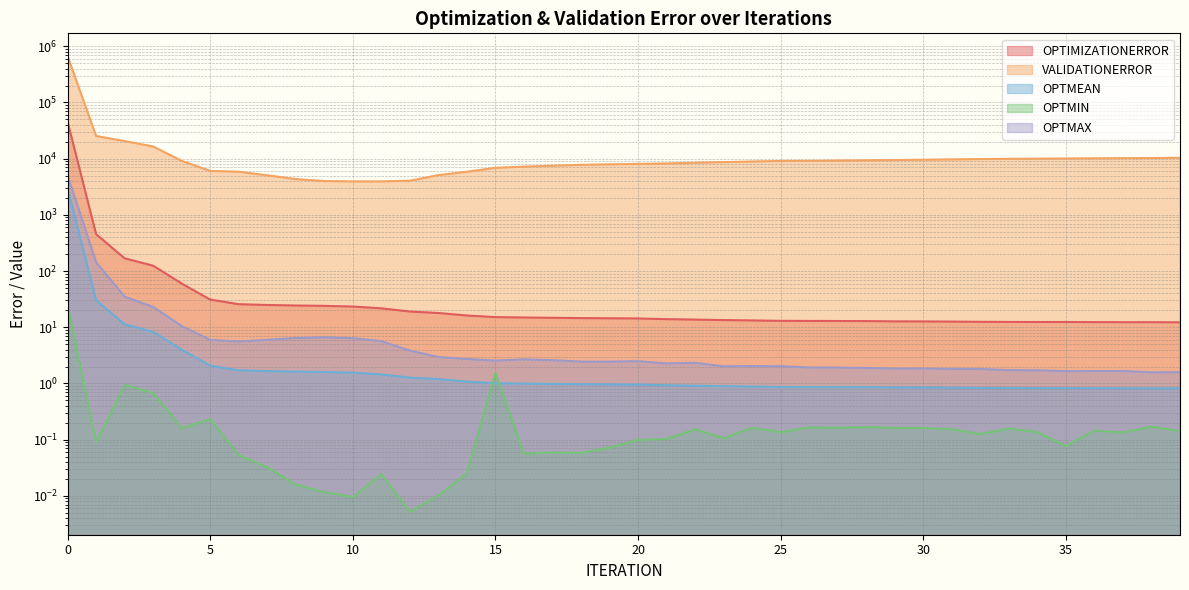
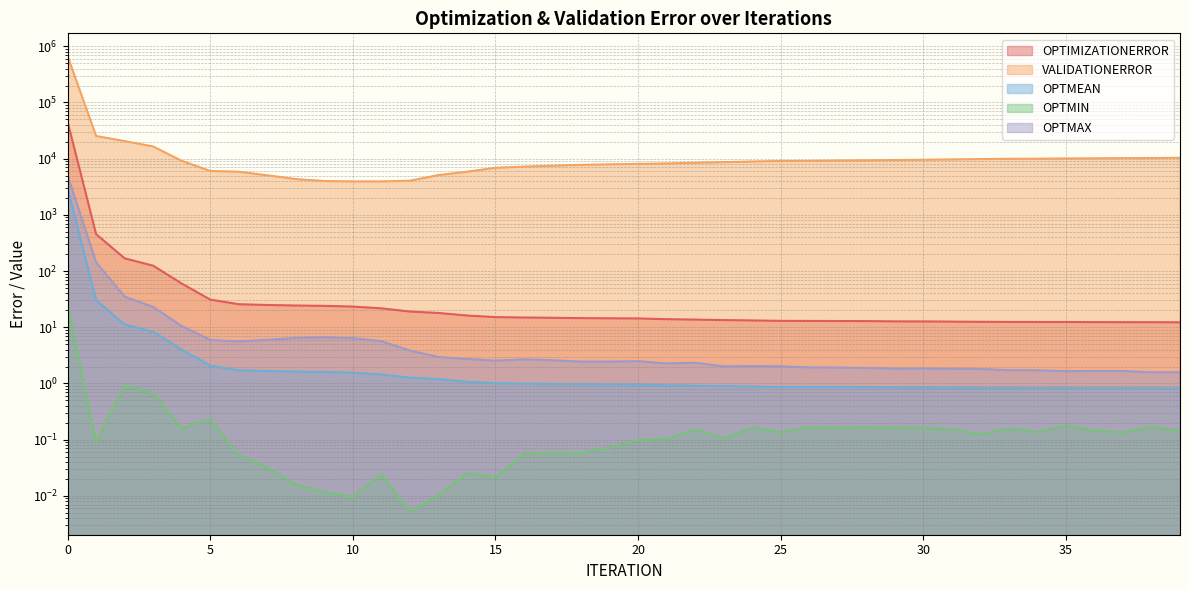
  {
    "OPTMIN": {
      "0": 30,
      "5": 0.23,
      "10": 0.010,
-     "15": 1.5,
+     "15": 0.021,
      "20": 0.10,
      "25": 0.14,
      "30": 0.16,
-     "35": 0.08
+     "35": 0.18
    }
  }
